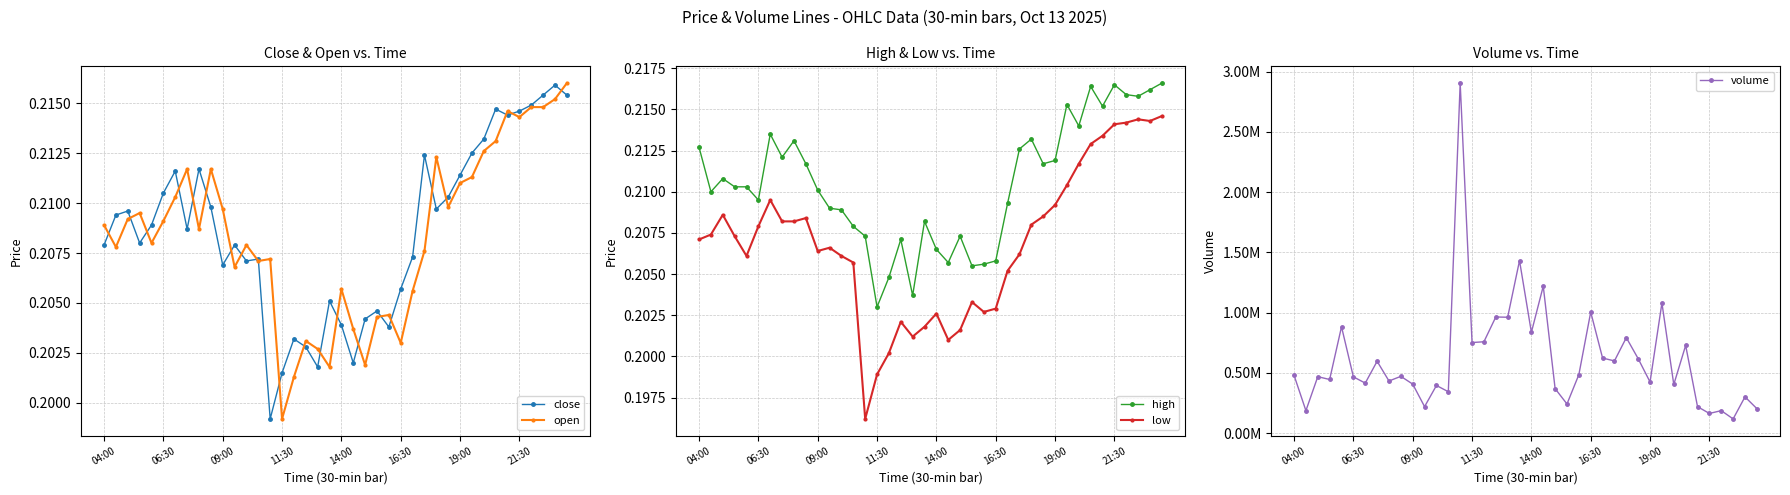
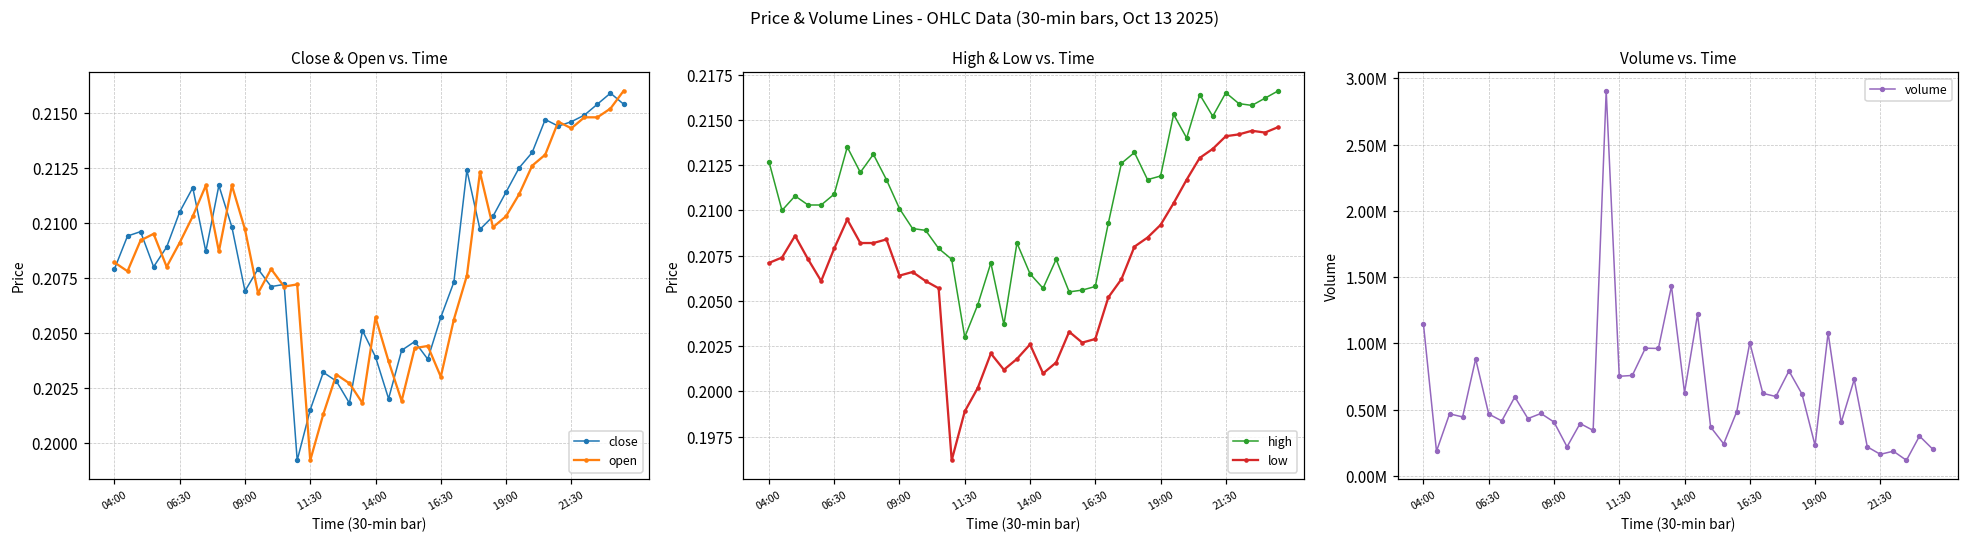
  {
    "Close & Open vs. Time": {
      "close": {
        "04:00": 0.2079,
        "06:30": 0.2105,
        "09:00": 0.2069,
        "11:30": 0.2015,
        "14:00": 0.2039,
        "16:30": 0.2057,
        "19:00": 0.2114,
        "21:30": 0.2146
      },
      "open": {
-       "04:00": 0.2089,
+       "04:00": 0.2082,
        "06:30": 0.2091,
        "09:00": 0.2097,
        "11:30": 0.1992,
        "14:00": 0.2057,
        "16:30": 0.2030,
-       "19:00": 0.2110,
+       "19:00": 0.2103,
        "21:30": 0.2143
      }
    },
    "High & Low vs. Time": {
      "high": {
        "04:00": 0.2127,
-       "06:30": 0.2095,
+       "06:30": 0.2109,
        "09:00": 0.2101,
        "11:30": 0.2030,
        "14:00": 0.2065,
        "16:30": 0.2058,
        "19:00": 0.2119,
        "21:30": 0.2165
      },
      "low": {
        "04:00": 0.2071,
        "06:30": 0.2079,
        "09:00": 0.2064,
        "11:30": 0.1989,
        "14:00": 0.2026,
        "16:30": 0.2029,
        "19:00": 0.2092,
        "21:30": 0.2141
      }
    },
    "Volume vs. Time": {
-     "04:00": 480000,
+     "04:00": 1150000,
      "06:30": 470000,
      "09:00": 410000,
      "11:30": 750000,
-     "14:00": 840000,
+     "14:00": 630000,
      "16:30": 1010000,
-     "19:00": 430000,
+     "19:00": 230000,
      "21:30": 160000
    }
  }
